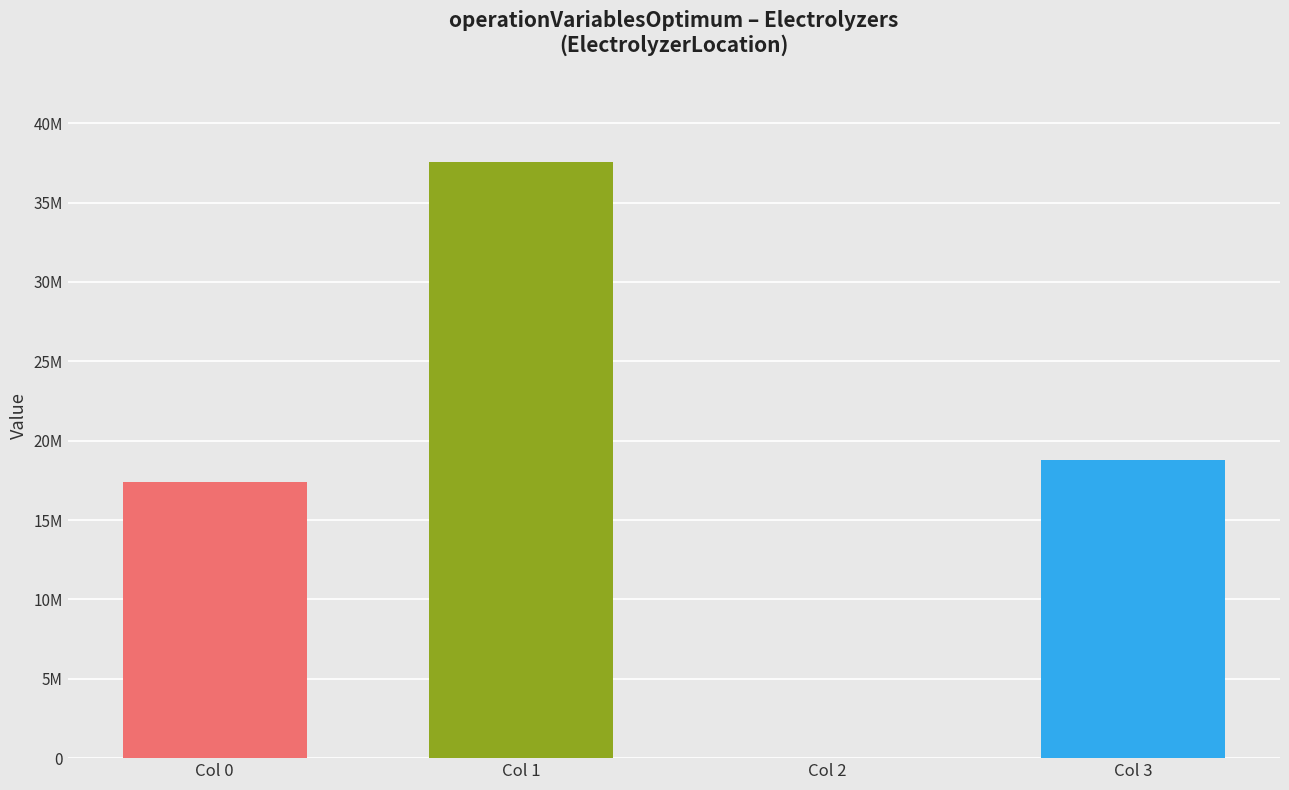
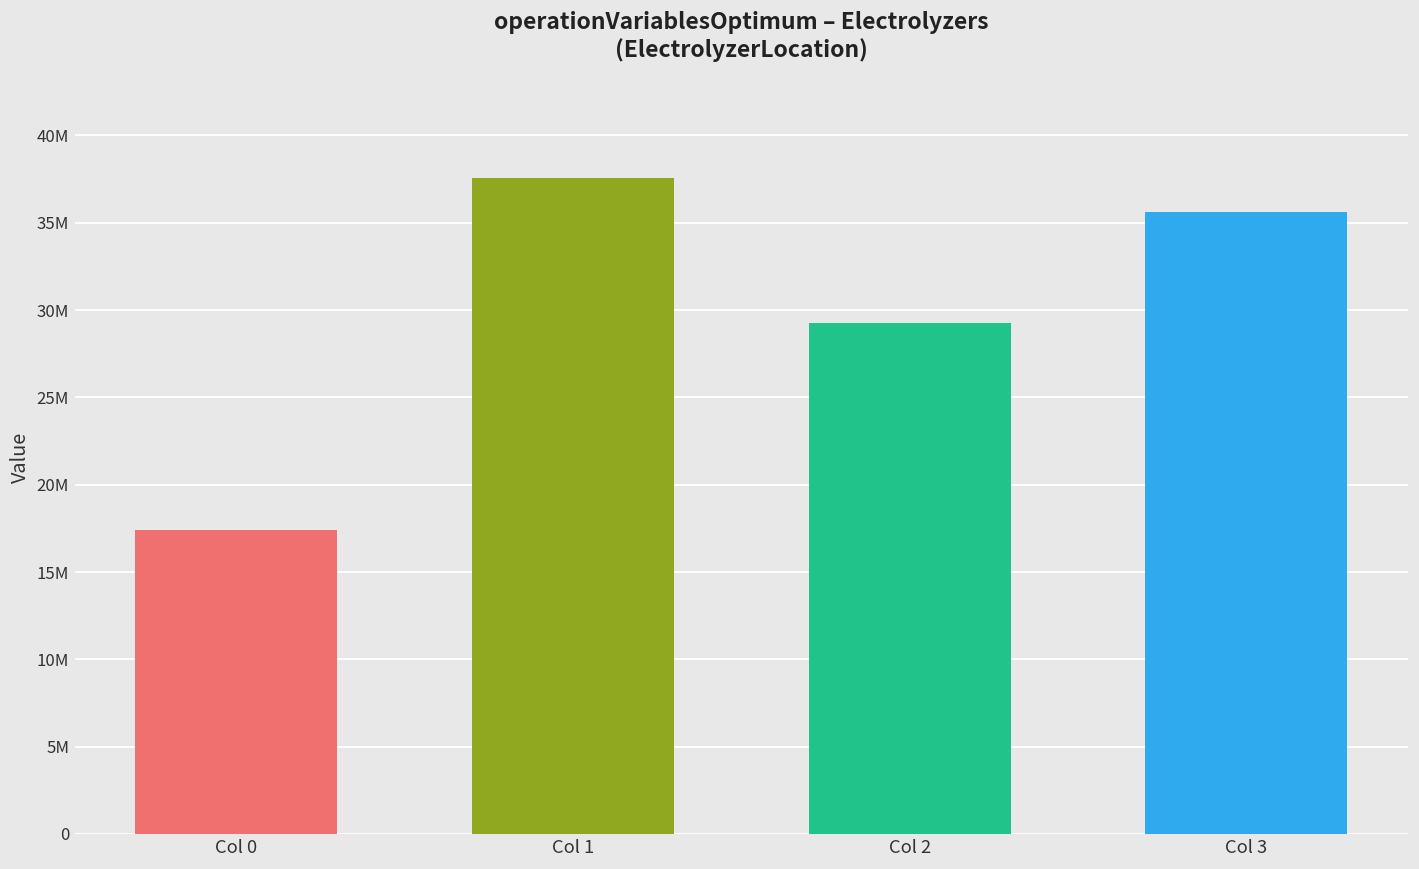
  {
    "Col 0": 17400000,
    "Col 1": 37500000,
-   "Col 2": 0,
-   "Col 3": 18800000
+   "Col 2": 29200000,
+   "Col 3": 35600000
  }
